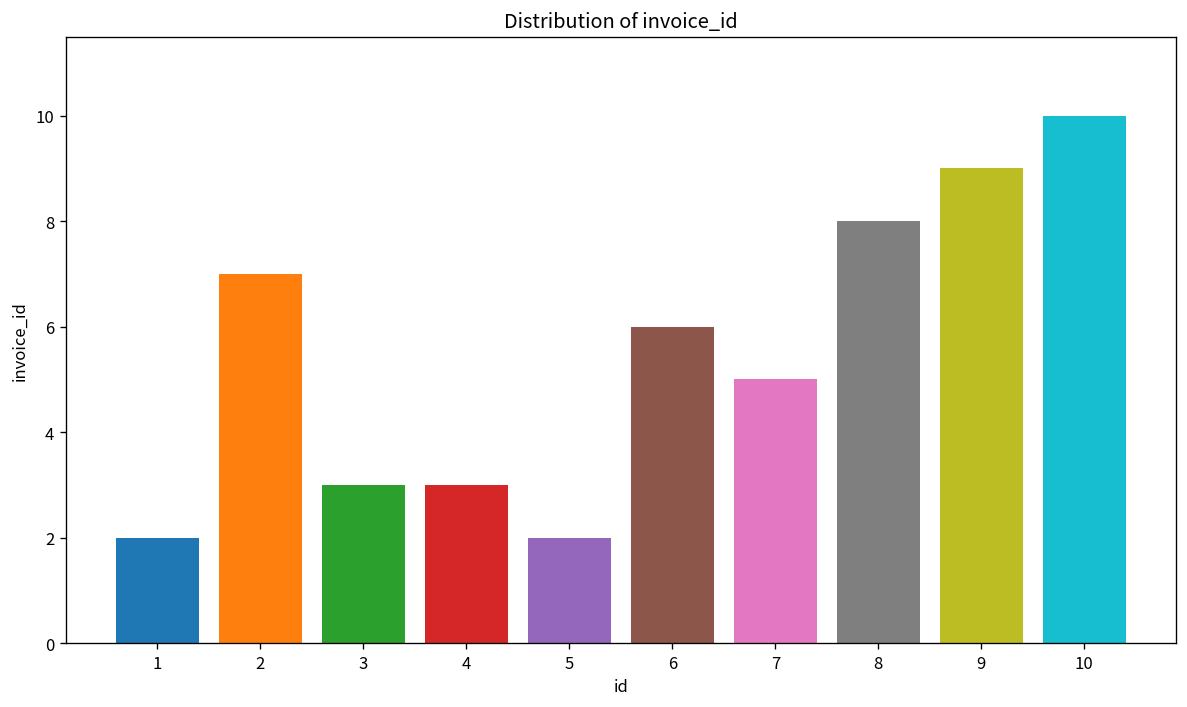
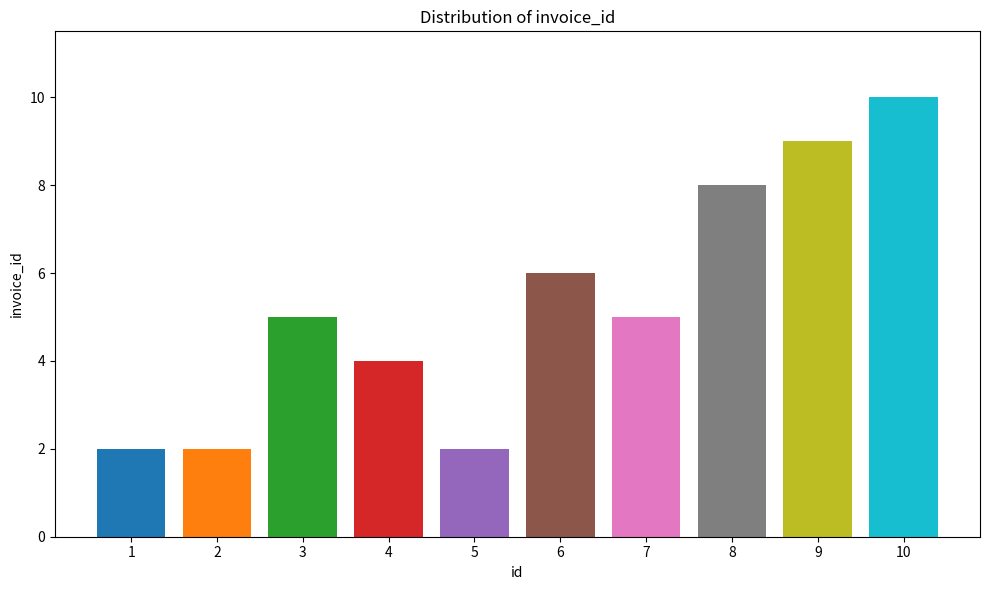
  {
    "1": 2,
-   "2": 7,
-   "3": 3,
-   "4": 3,
+   "2": 2,
+   "3": 5,
+   "4": 4,
    "5": 2,
    "6": 6,
    "7": 5,
    "8": 8,
    "9": 9,
    "10": 10
  }
